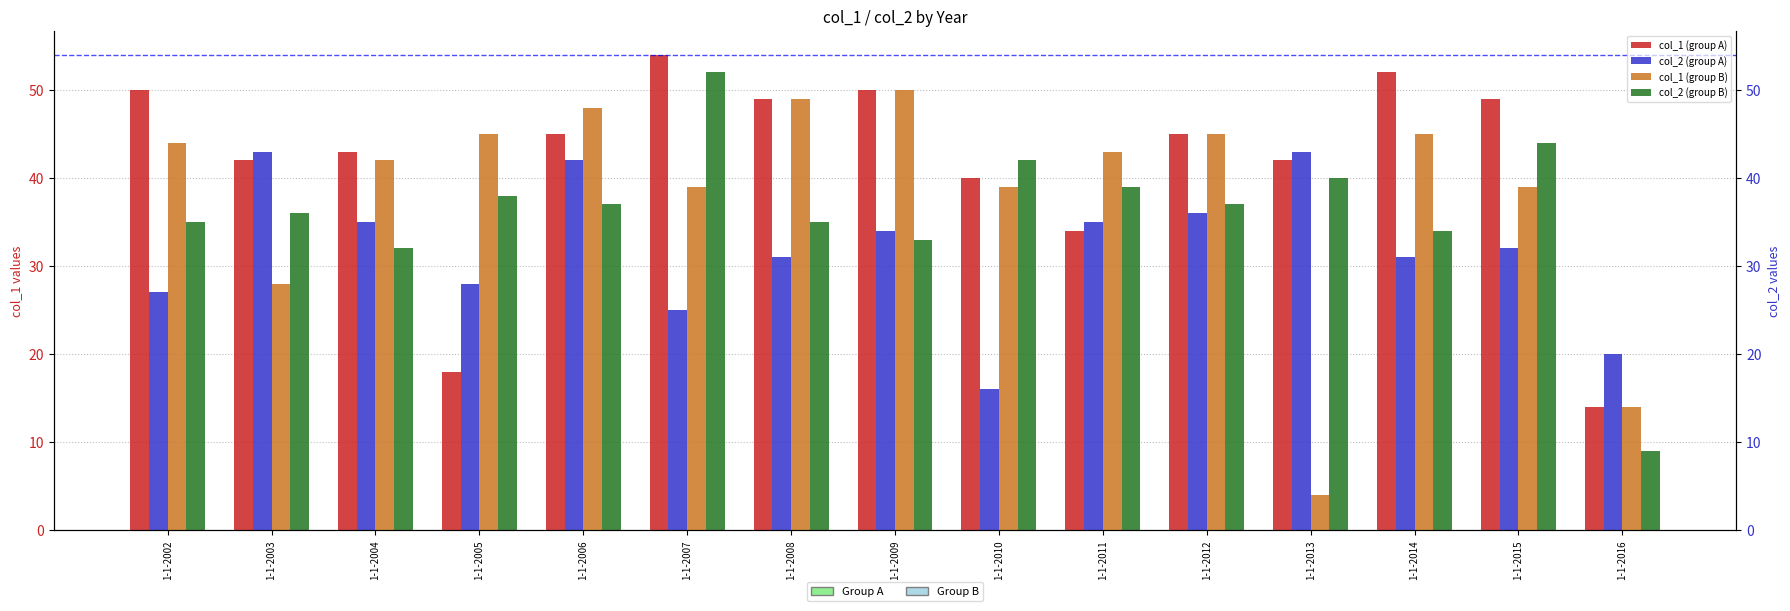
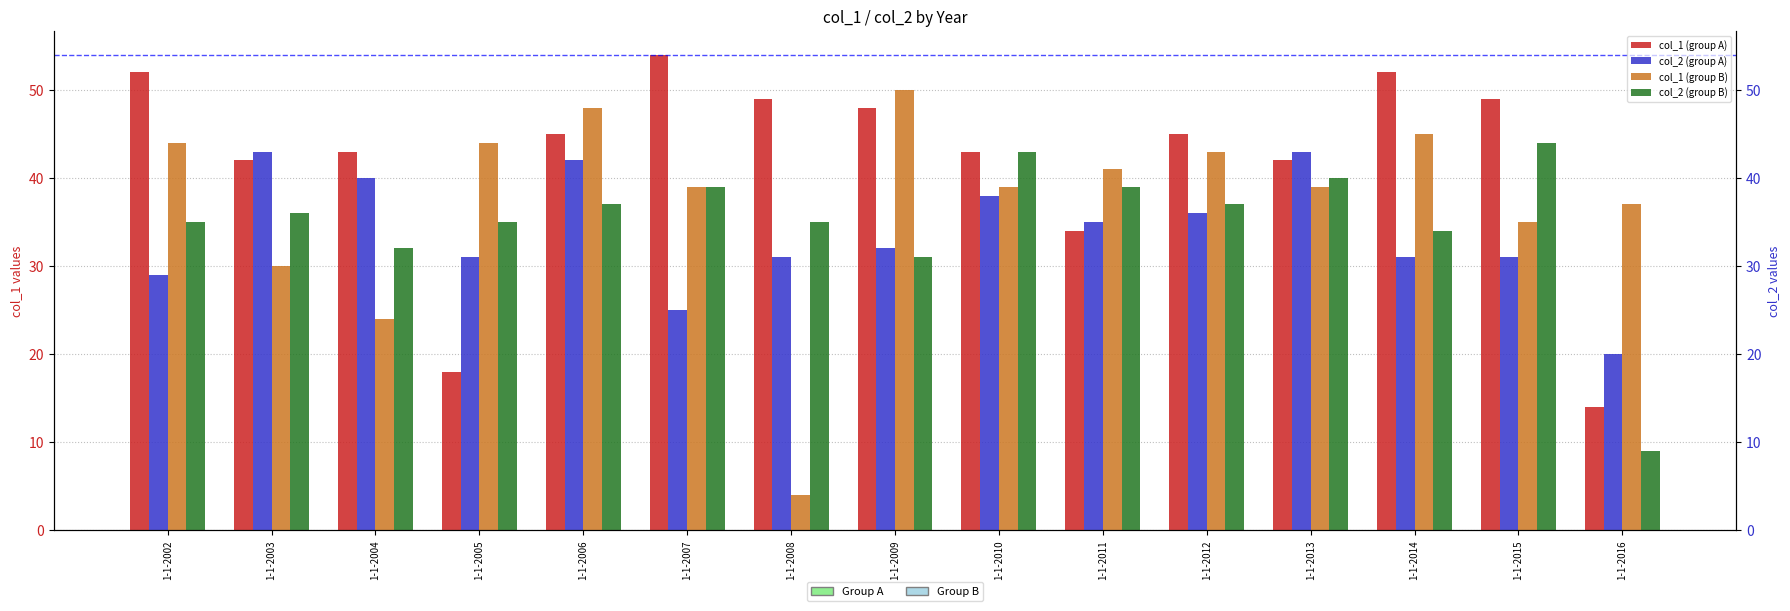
  {
    "col_1 (group A)": {
-     "1-1-2002": 50,
+     "1-1-2002": 52,
      "1-1-2003": 42,
      "1-1-2004": 43,
      "1-1-2005": 18,
      "1-1-2006": 45,
      "1-1-2007": 54,
      "1-1-2008": 49,
-     "1-1-2009": 50,
-     "1-1-2010": 40,
+     "1-1-2009": 48,
+     "1-1-2010": 43,
      "1-1-2011": 34,
      "1-1-2012": 45,
      "1-1-2013": 42,
      "1-1-2014": 52,
      "1-1-2015": 49,
      "1-1-2016": 14
    },
    "col_2 (group A)": {
-     "1-1-2002": 27,
+     "1-1-2002": 29,
      "1-1-2003": 43,
-     "1-1-2004": 35,
-     "1-1-2005": 28,
+     "1-1-2004": 40,
+     "1-1-2005": 31,
      "1-1-2006": 42,
      "1-1-2007": 25,
      "1-1-2008": 31,
-     "1-1-2009": 34,
-     "1-1-2010": 16,
+     "1-1-2009": 32,
+     "1-1-2010": 38,
      "1-1-2011": 35,
      "1-1-2012": 36,
      "1-1-2013": 43,
      "1-1-2014": 31,
-     "1-1-2015": 32,
+     "1-1-2015": 31,
      "1-1-2016": 20
    },
    "col_1 (group B)": {
      "1-1-2002": 44,
-     "1-1-2003": 28,
-     "1-1-2004": 42,
-     "1-1-2005": 45,
+     "1-1-2003": 30,
+     "1-1-2004": 24,
+     "1-1-2005": 44,
      "1-1-2006": 48,
      "1-1-2007": 39,
-     "1-1-2008": 49,
+     "1-1-2008": 4,
      "1-1-2009": 50,
      "1-1-2010": 39,
-     "1-1-2011": 43,
-     "1-1-2012": 45,
-     "1-1-2013": 4,
+     "1-1-2011": 41,
+     "1-1-2012": 43,
+     "1-1-2013": 39,
      "1-1-2014": 45,
-     "1-1-2015": 39,
-     "1-1-2016": 14
+     "1-1-2015": 35,
+     "1-1-2016": 37
    },
    "col_2 (group B)": {
      "1-1-2002": 35,
      "1-1-2003": 36,
      "1-1-2004": 32,
-     "1-1-2005": 38,
+     "1-1-2005": 35,
      "1-1-2006": 37,
-     "1-1-2007": 52,
+     "1-1-2007": 39,
      "1-1-2008": 35,
-     "1-1-2009": 33,
-     "1-1-2010": 42,
+     "1-1-2009": 31,
+     "1-1-2010": 43,
      "1-1-2011": 39,
      "1-1-2012": 37,
      "1-1-2013": 40,
      "1-1-2014": 34,
      "1-1-2015": 44,
      "1-1-2016": 9
    }
  }
